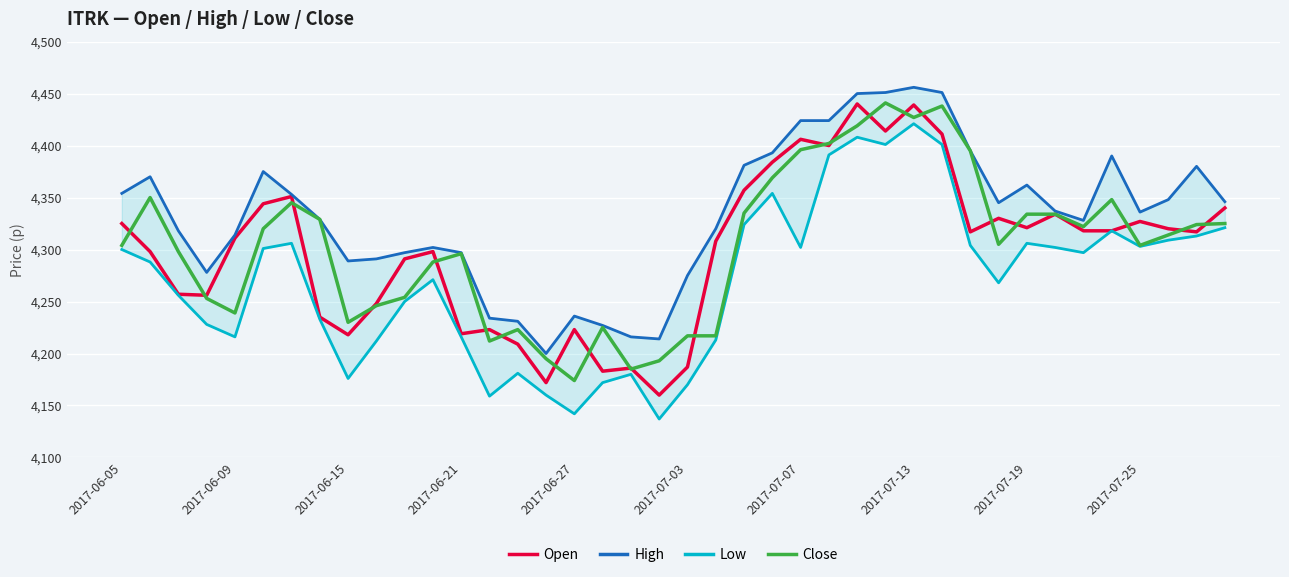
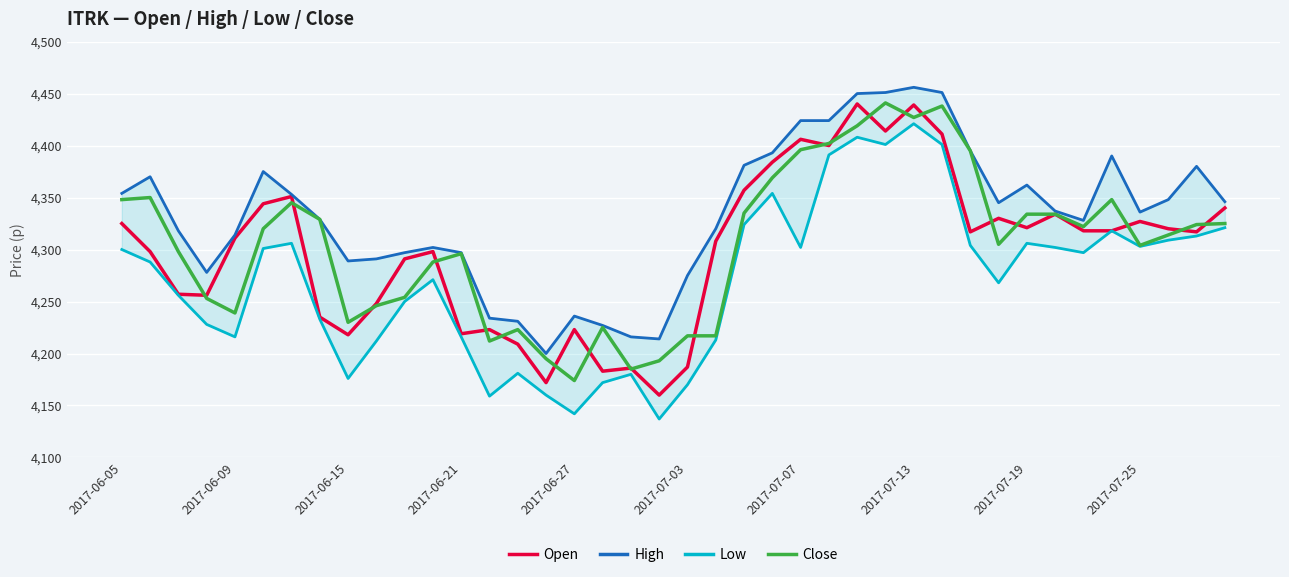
  {
    "Open": {
      "2017-06-05": "4,325",
      "2017-06-09": "4,311",
      "2017-06-15": "4,218",
      "2017-06-21": "4,219",
      "2017-06-27": "4,223",
      "2017-07-03": "4,187",
      "2017-07-07": "4,406",
      "2017-07-13": "4,439",
      "2017-07-19": "4,321",
      "2017-07-25": "4,327"
    },
    "High": {
      "2017-06-05": "4,354",
      "2017-06-09": "4,314",
      "2017-06-15": "4,289",
      "2017-06-27": "4,236",
      "2017-07-03": "4,275",
      "2017-07-07": "4,424",
      "2017-07-13": "4,456",
      "2017-07-19": "4,362",
      "2017-07-25": "4,336"
    },
    "Low": {
      "2017-06-05": "4,300",
      "2017-06-09": "4,216",
      "2017-06-15": "4,176",
      "2017-06-21": "4,216",
      "2017-06-27": "4,142",
      "2017-07-03": "4,170",
      "2017-07-07": "4,302",
      "2017-07-13": "4,421",
      "2017-07-19": "4,306"
    },
    "Close": {
-     "2017-06-05": "4,304",
+     "2017-06-05": "4,348",
      "2017-06-09": "4,239",
      "2017-06-15": "4,230",
      "2017-06-27": "4,174",
      "2017-07-03": "4,217",
      "2017-07-07": "4,396",
      "2017-07-13": "4,427",
      "2017-07-19": "4,334"
    }
  }
